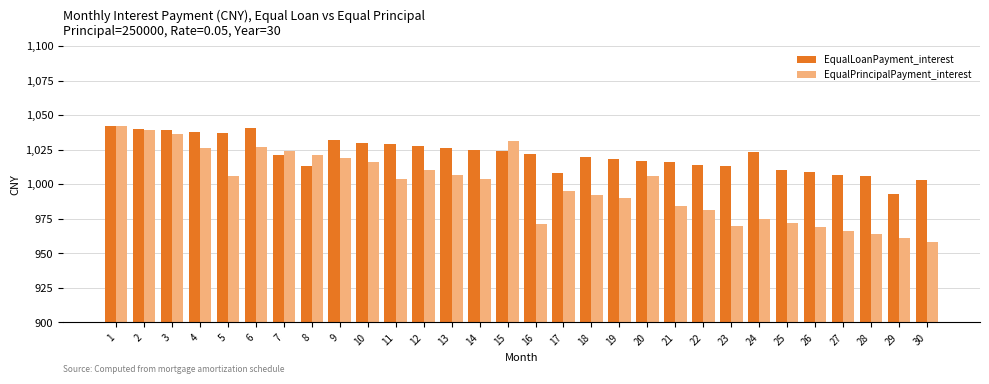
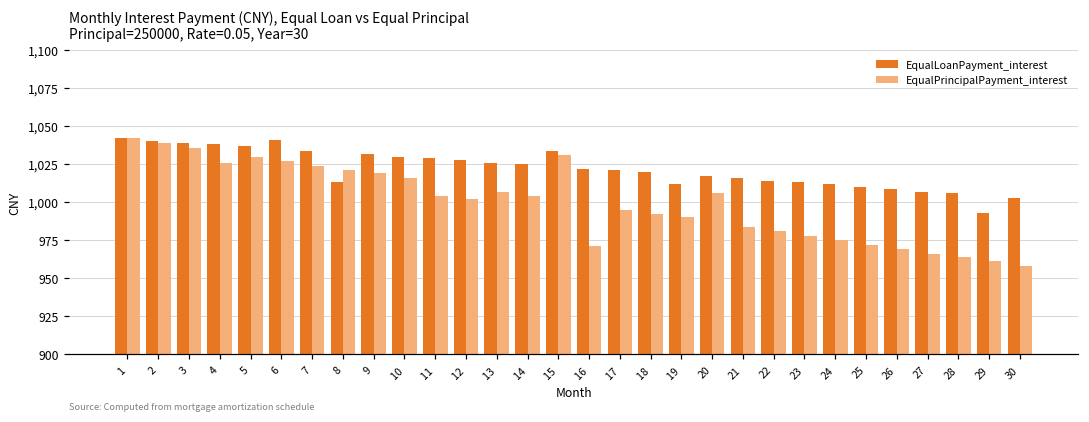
  {
    "EqualLoanPayment_interest": {
      "1": "1,042",
      "2": "1,040",
      "3": "1,039",
      "4": "1,038",
      "5": "1,037",
      "6": "1,041",
-     "7": "1,021",
+     "7": "1,034",
      "8": "1,013",
      "9": "1,032",
      "10": "1,030",
      "11": "1,029",
      "12": "1,028",
      "13": "1,026",
      "14": "1,025",
-     "15": "1,024",
+     "15": "1,034",
      "16": "1,022",
-     "17": "1,008",
+     "17": "1,021",
      "18": "1,020",
-     "19": "1,018",
+     "19": "1,012",
      "20": "1,017",
      "21": "1,016",
      "22": "1,014",
      "23": "1,013",
-     "24": "1,023",
+     "24": "1,012",
      "25": "1,010",
      "26": "1,009",
      "27": "1,007",
      "28": "1,006",
      "29": "993",
      "30": "1,003"
    },
    "EqualPrincipalPayment_interest": {
      "1": "1,042",
      "2": "1,039",
      "3": "1,036",
      "4": "1,026",
-     "5": "1,006",
+     "5": "1,030",
      "6": "1,027",
      "7": "1,024",
      "8": "1,021",
      "9": "1,019",
      "10": "1,016",
      "11": "1,004",
-     "12": "1,010",
+     "12": "1,002",
      "13": "1,007",
      "14": "1,004",
      "15": "1,031",
      "16": "971",
      "17": "995",
      "18": "992",
      "19": "990",
      "20": "1,006",
      "21": "984",
      "22": "981",
-     "23": "970",
+     "23": "978",
      "24": "975",
      "25": "972",
      "26": "969",
      "27": "966",
      "28": "964",
      "29": "961",
      "30": "958"
    }
  }
